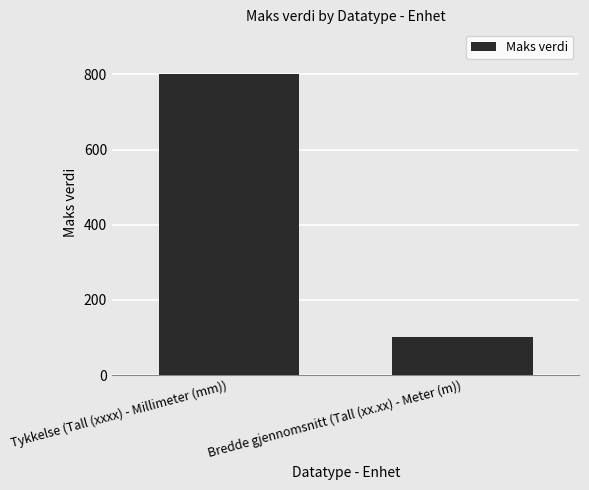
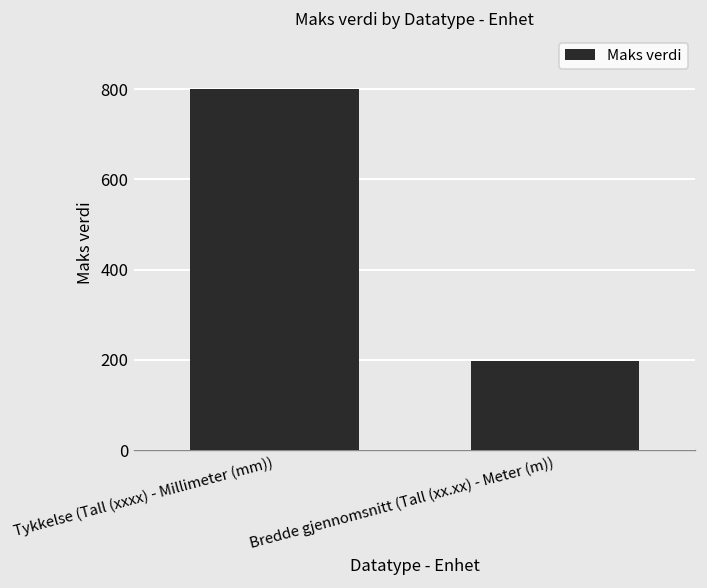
  {
    "Tykkelse (Tall (xxxx) - Millimeter (mm))": 800,
-   "Bredde gjennomsnitt (Tall (xx.xx) - Meter (m))": 100
+   "Bredde gjennomsnitt (Tall (xx.xx) - Meter (m))": 200
  }
